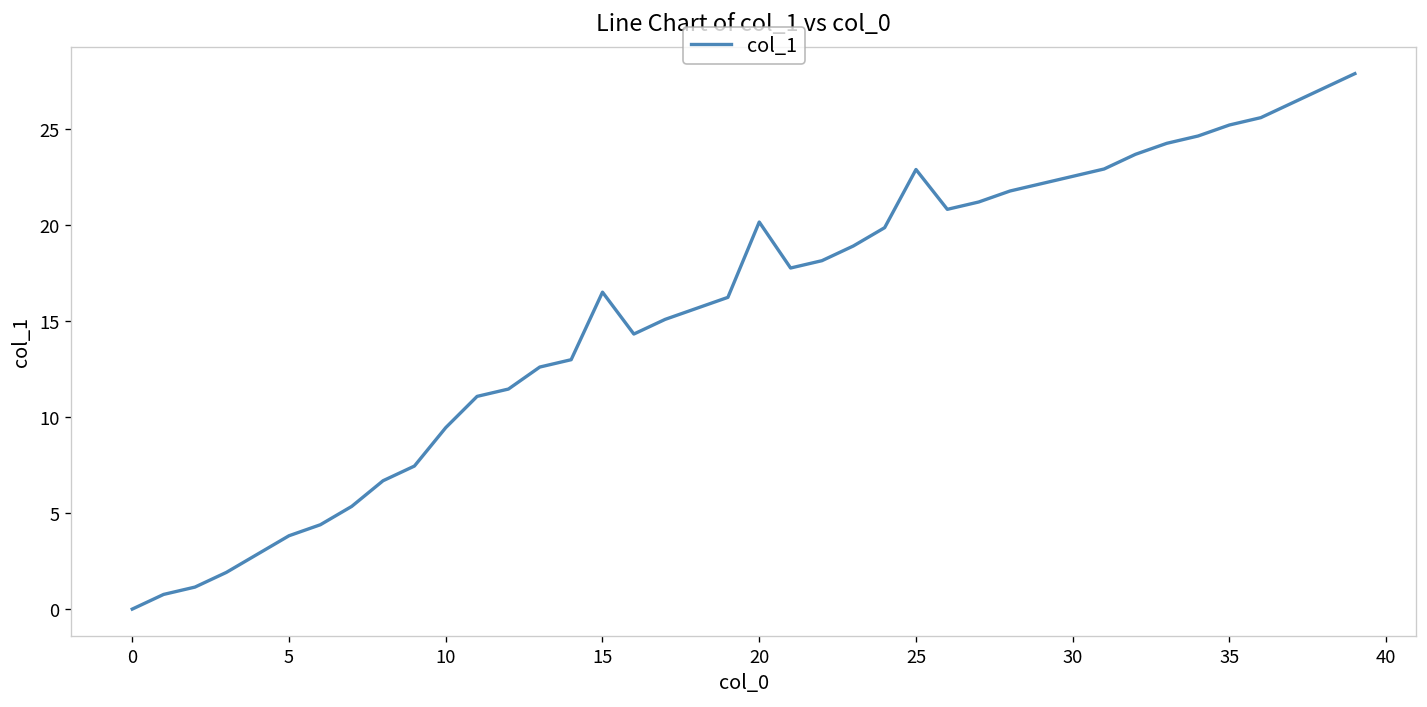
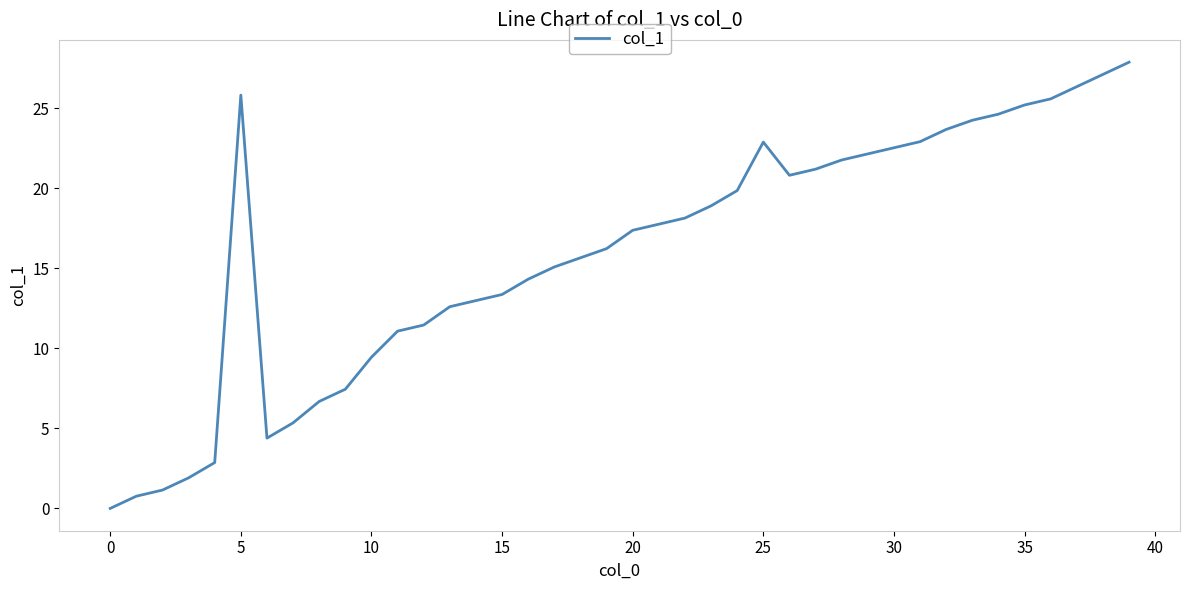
  {
    "0": 0.0,
-   "5": 3.8,
+   "5": 25.8,
    "10": 9.5,
-   "15": 16.5,
-   "20": 20.2,
+   "15": 13.4,
+   "20": 17.4,
    "25": 22.9,
    "30": 22.5,
    "35": 25.2
  }
